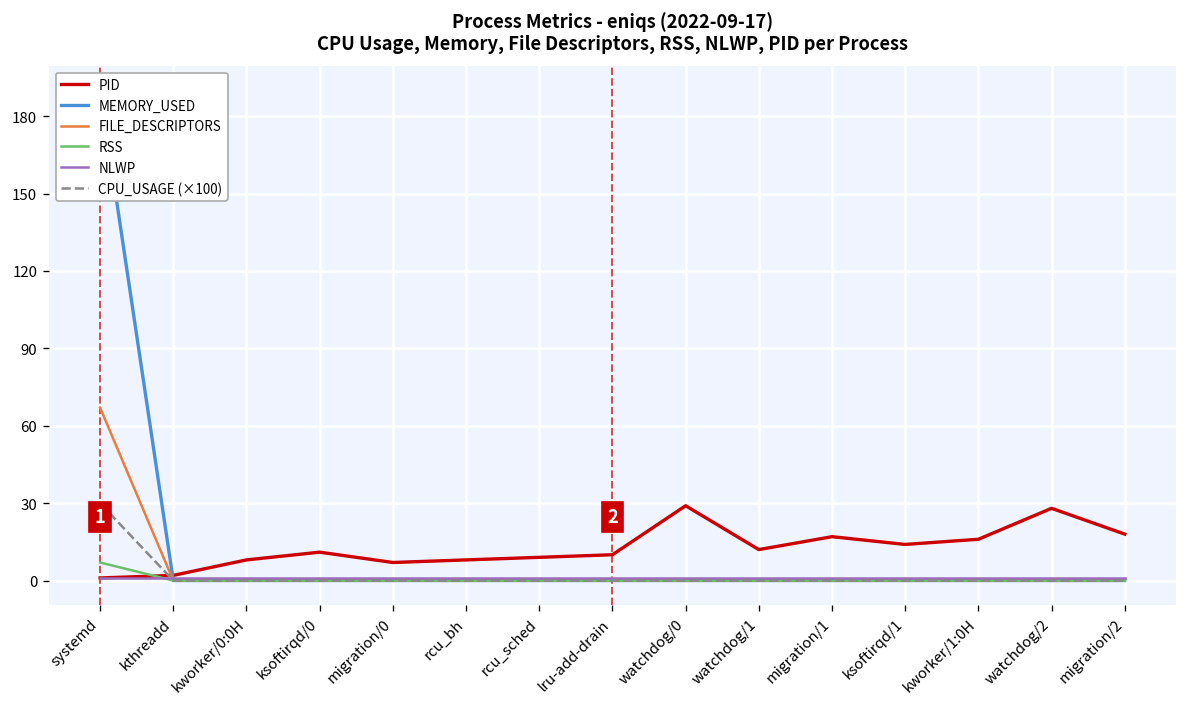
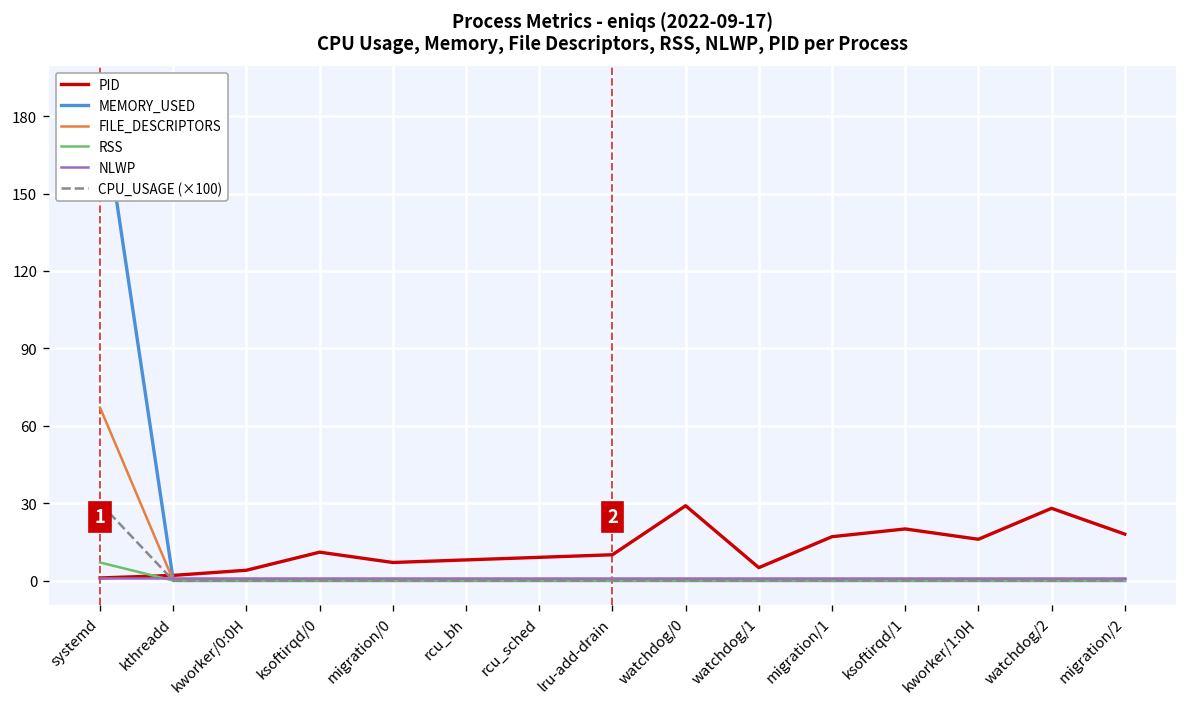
  {
    "PID": {
-     "kworker/0:0H": 8,
+     "kworker/0:0H": 4,
      "ksoftirqd/0": 11,
      "migration/0": 7,
      "rcu_bh": 8,
      "rcu_sched": 9,
      "watchdog/0": 29,
-     "watchdog/1": 12,
+     "watchdog/1": 5,
      "migration/1": 17,
-     "ksoftirqd/1": 14,
+     "ksoftirqd/1": 20,
      "kworker/1:0H": 16,
      "watchdog/2": 28,
      "migration/2": 18
    },
    "FILE_DESCRIPTORS": {
      "systemd": 67
    },
    "RSS": {
      "systemd": 7
    }
  }
